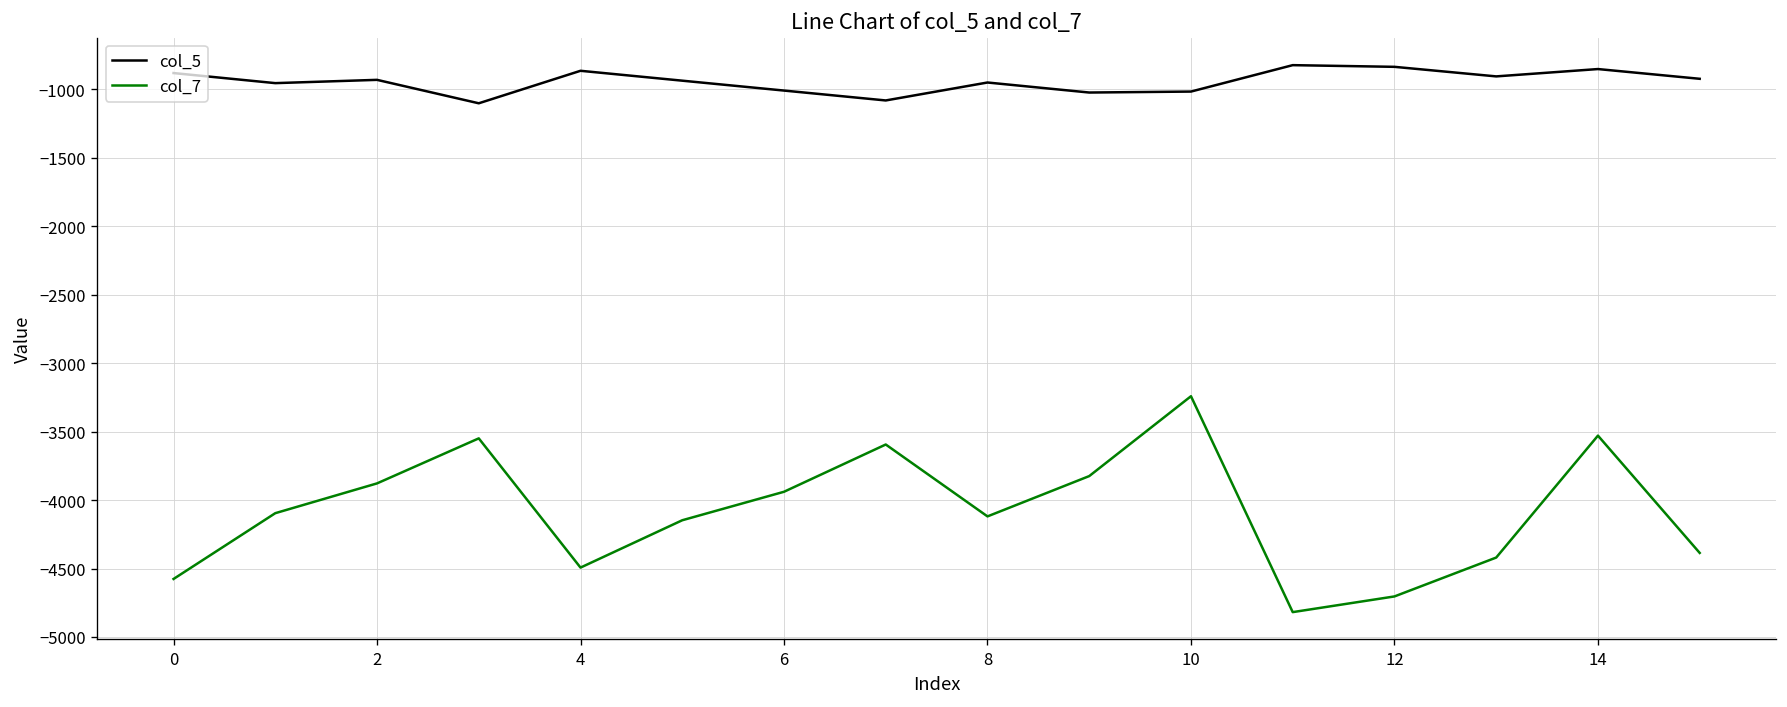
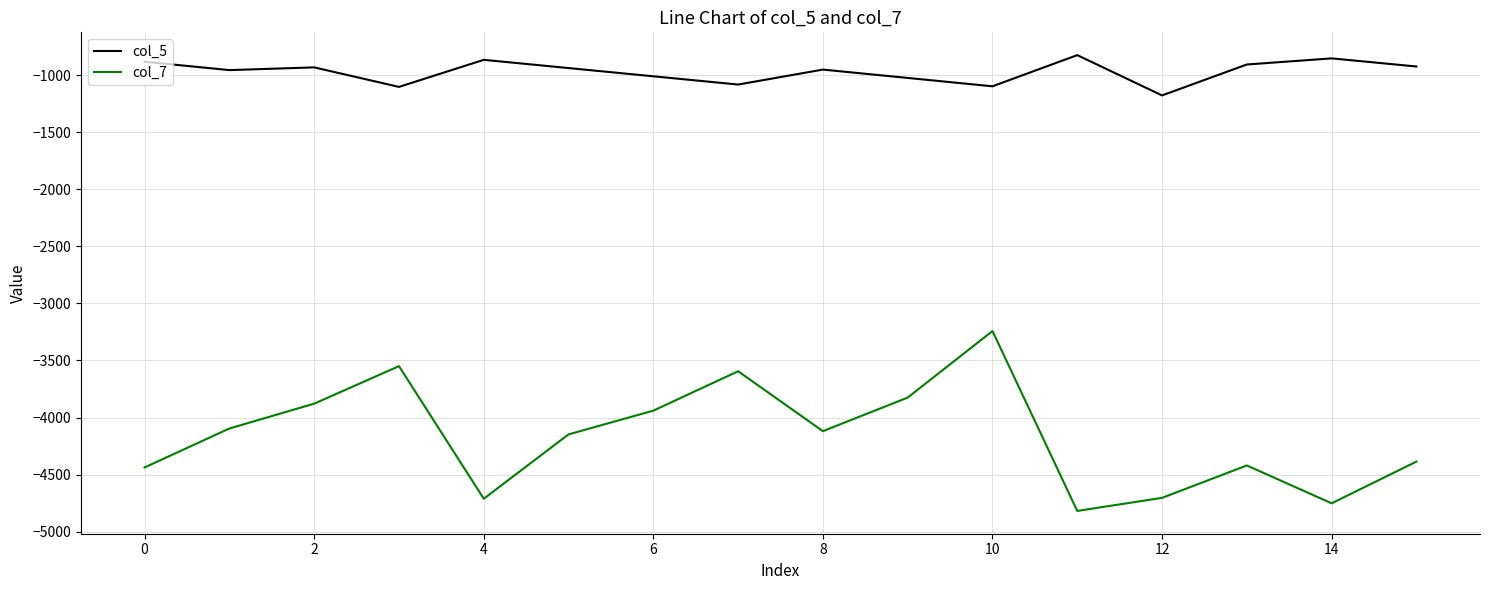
  {
    "col_5": {
      "2": -930,
      "4": -870,
      "6": -1010,
      "8": -950,
-     "10": -1020,
-     "12": -840,
+     "10": -1100,
+     "12": -1180,
      "14": -850
    },
    "col_7": {
-     "0": -4580,
+     "0": -4440,
      "2": -3880,
-     "4": -4490,
+     "4": -4710,
      "6": -3940,
      "8": -4120,
      "10": -3240,
      "12": -4700,
-     "14": -3530
+     "14": -4750
    }
  }
